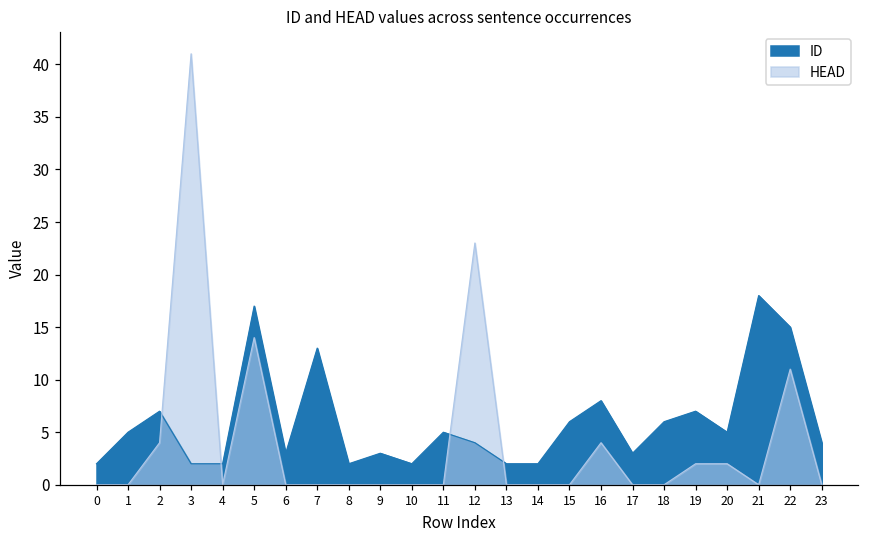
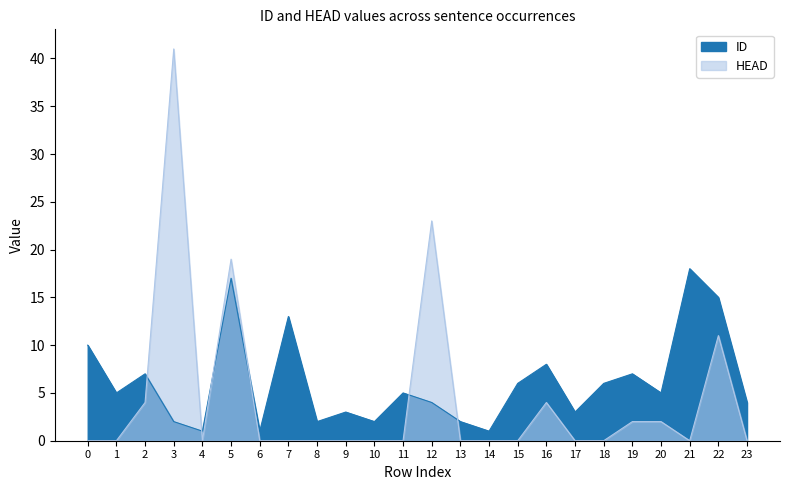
  {
    "ID": {
-     "0": 2,
+     "0": 10,
      "1": 5,
      "2": 7,
      "3": 2,
-     "4": 2,
+     "4": 1,
      "5": 17,
-     "6": 3,
+     "6": 1,
      "7": 13,
      "8": 2,
      "9": 3,
      "10": 2,
      "11": 5,
      "12": 4,
      "13": 2,
-     "14": 2,
+     "14": 1,
      "15": 6,
      "16": 8,
      "17": 3,
      "18": 6,
      "19": 7,
      "20": 5,
      "21": 18,
      "22": 15,
      "23": 4
    },
    "HEAD": {
      "0": 0,
      "1": 0,
      "2": 4,
      "3": 41,
      "4": 0,
-     "5": 14,
+     "5": 19,
      "6": 0,
      "7": 0,
      "8": 0,
      "9": 0,
      "10": 0,
      "11": 0,
      "12": 23,
      "13": 0,
      "14": 0,
      "15": 0,
      "16": 4,
      "17": 0,
      "18": 0,
      "19": 2,
      "20": 2,
      "21": 0,
      "22": 11,
      "23": 0
    }
  }
